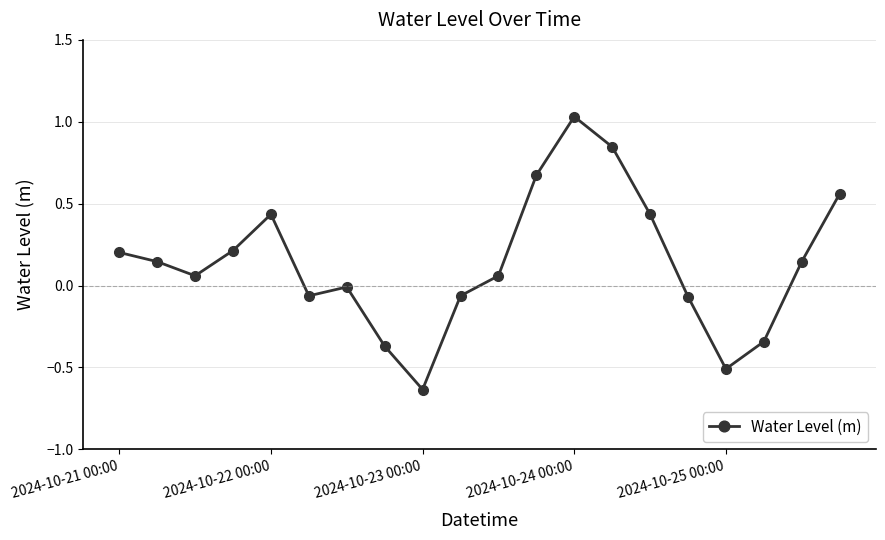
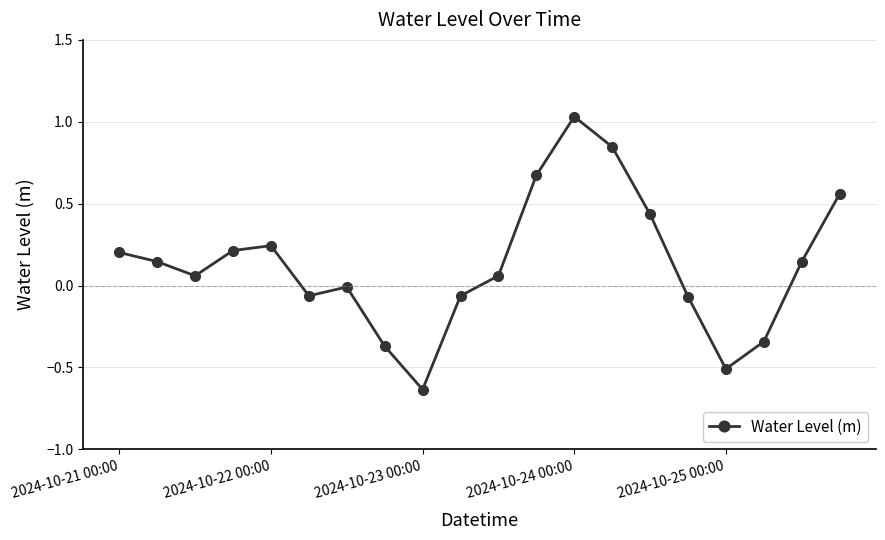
  {
    "2024-10-21 00:00": 0.20,
-   "2024-10-22 00:00": 0.44,
+   "2024-10-22 00:00": 0.24,
    "2024-10-23 00:00": -0.63,
    "2024-10-24 00:00": 1.03,
    "2024-10-25 00:00": -0.51
  }
